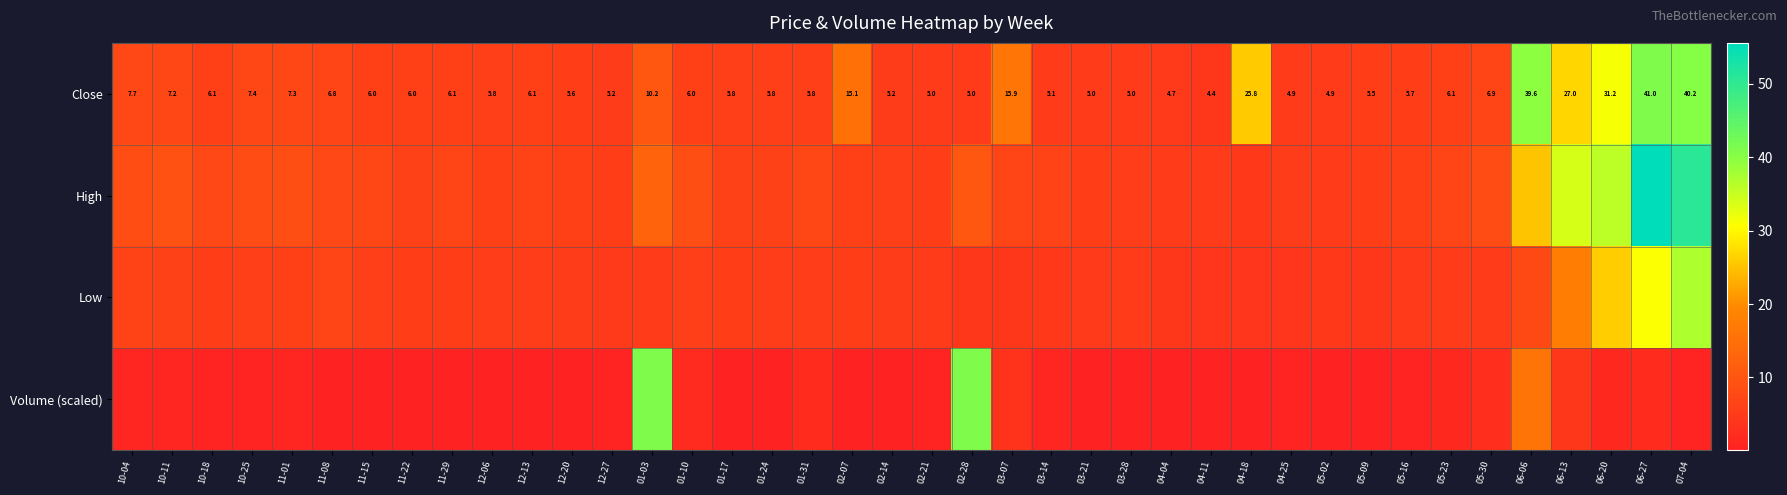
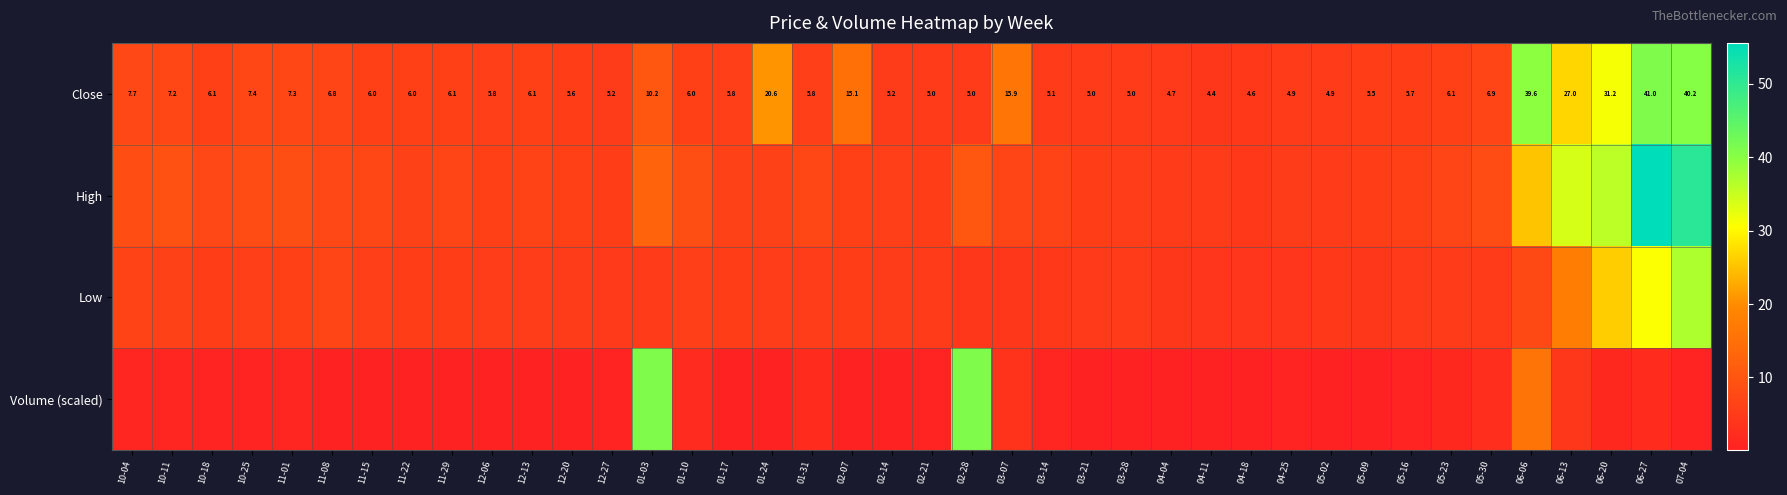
  {
    "Close": {
      "10-04": 7.7,
      "10-11": 7.2,
      "10-18": 6.1,
      "10-25": 7.4,
      "11-01": 7.3,
      "11-08": 6.8,
      "11-15": 6.0,
      "11-22": 6.0,
      "11-29": 6.1,
      "12-06": 5.8,
      "12-13": 6.1,
      "12-20": 5.6,
      "12-27": 5.2,
      "01-03": 10.2,
      "01-10": 6.0,
      "01-17": 5.8,
-     "01-24": 5.8,
+     "01-24": 20.6,
      "01-31": 5.8,
      "02-07": 15.1,
      "02-14": 5.2,
      "02-21": 5.0,
      "02-28": 5.0,
      "03-07": 15.9,
      "03-14": 5.1,
      "03-21": 5.0,
      "03-28": 5.0,
      "04-04": 4.7,
      "04-11": 4.4,
-     "04-18": 25.8,
+     "04-18": 4.6,
      "04-25": 4.9,
      "05-02": 4.9,
      "05-09": 5.5,
      "05-16": 5.7,
      "05-23": 6.1,
      "05-30": 6.9,
      "06-06": 39.6,
      "06-13": 27.0,
      "06-20": 31.2,
      "06-27": 41.0,
      "07-04": 40.2
    }
  }
